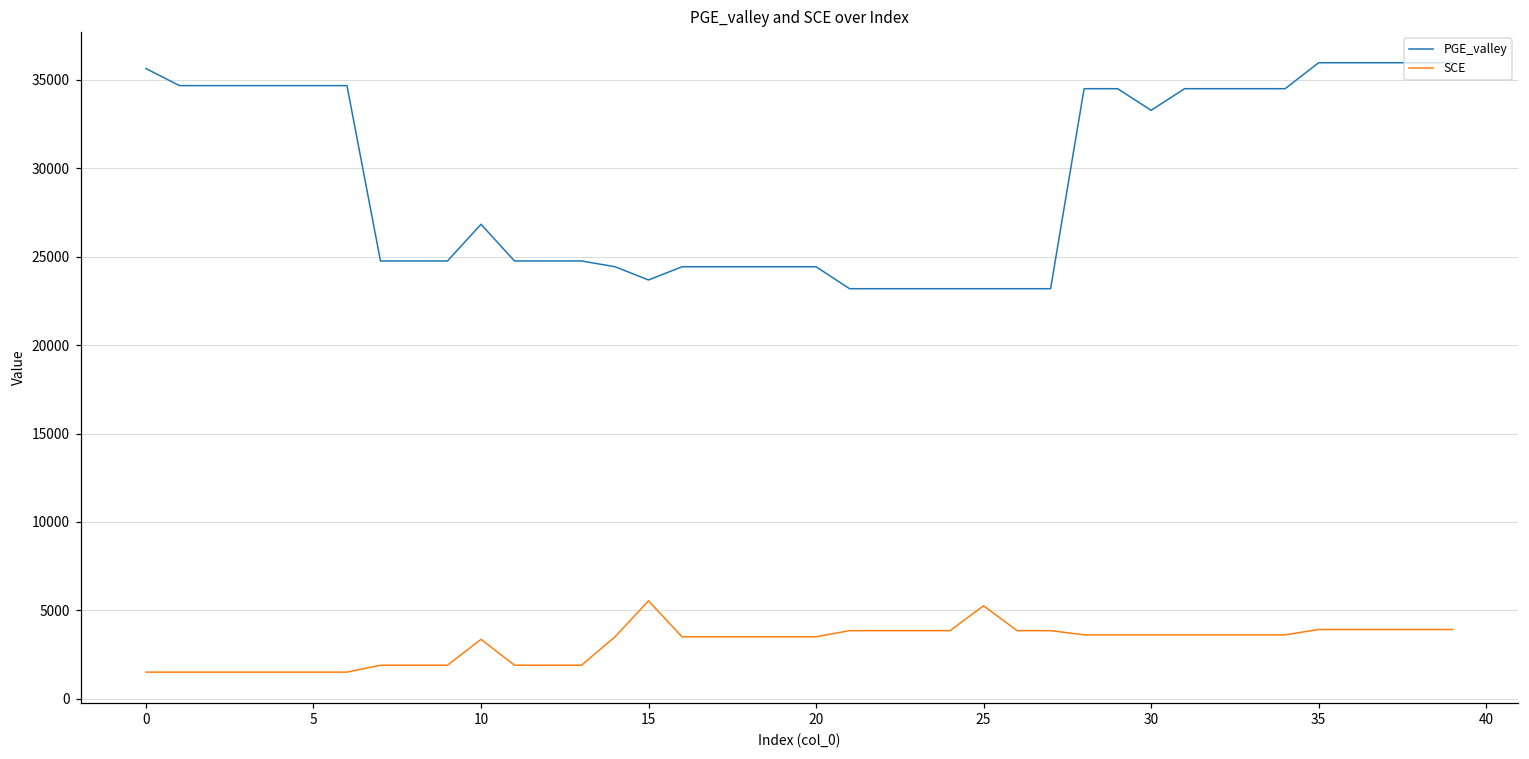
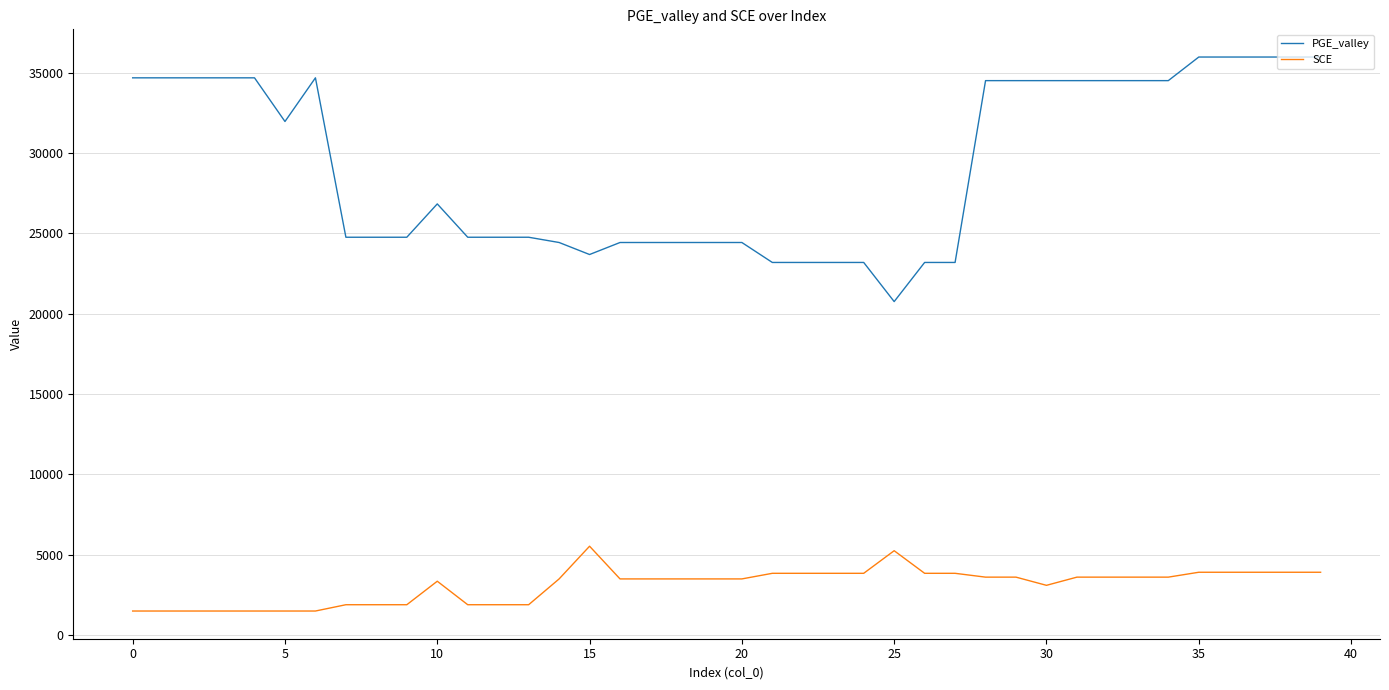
  {
    "PGE_valley": {
-     "0": 35600,
-     "5": 34700,
+     "0": 34700,
+     "5": 32000,
      "10": 26800,
      "15": 23700,
      "20": 24400,
-     "25": 23200,
-     "30": 33300,
+     "25": 20800,
+     "30": 34500,
      "35": 36000
    },
    "SCE": {
      "0": 1500,
      "5": 1500,
      "10": 3400,
      "15": 5500,
      "20": 3500,
      "25": 5300,
-     "30": 3600,
+     "30": 3100,
      "35": 3900
    }
  }
